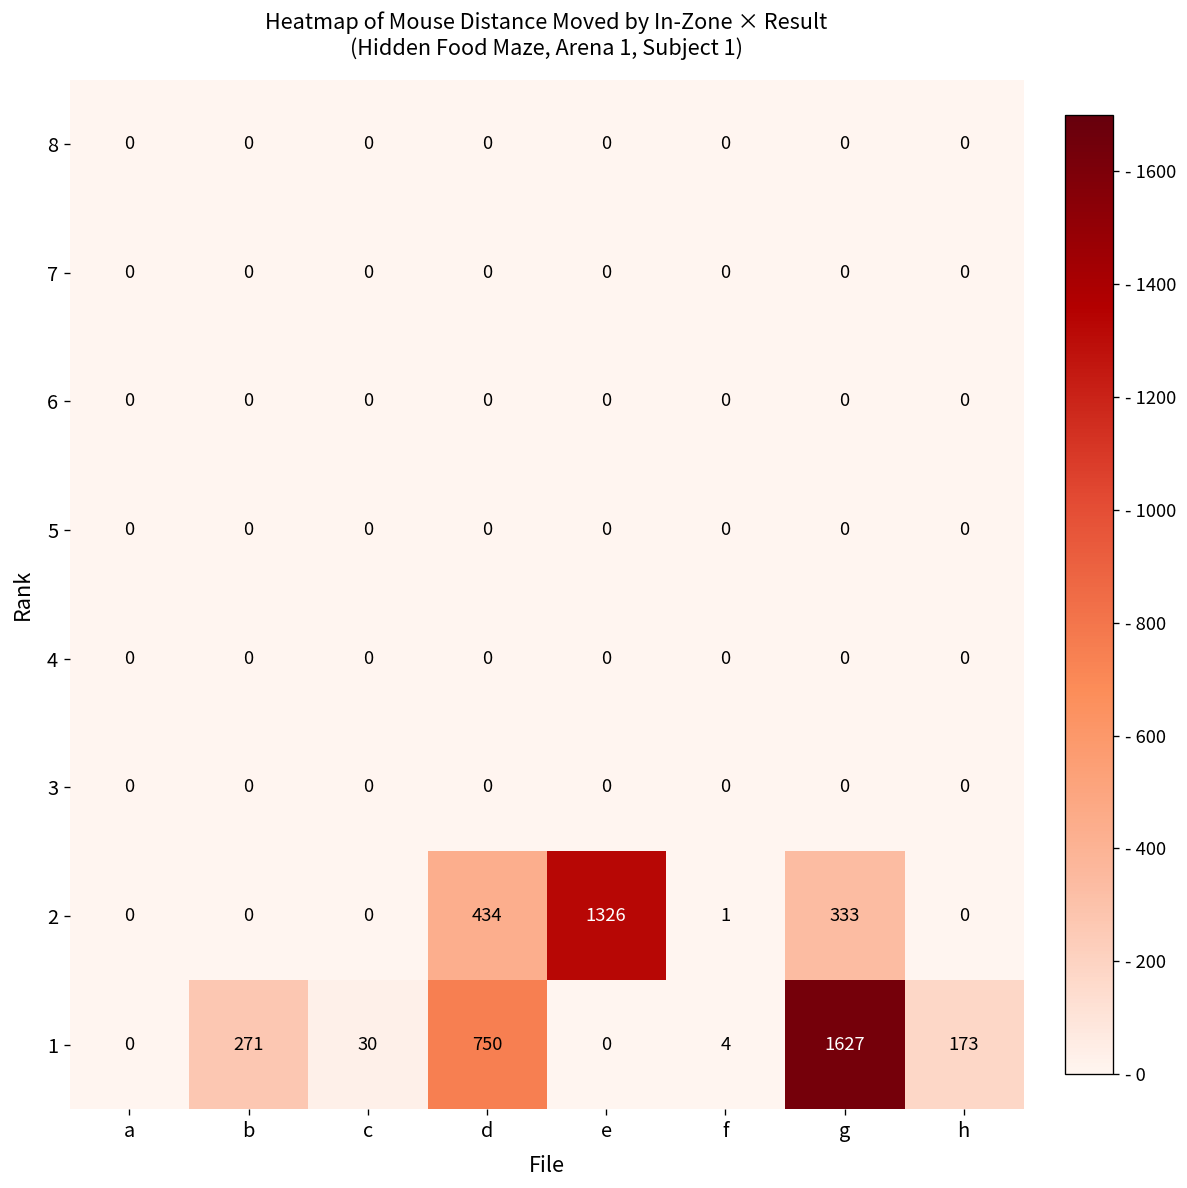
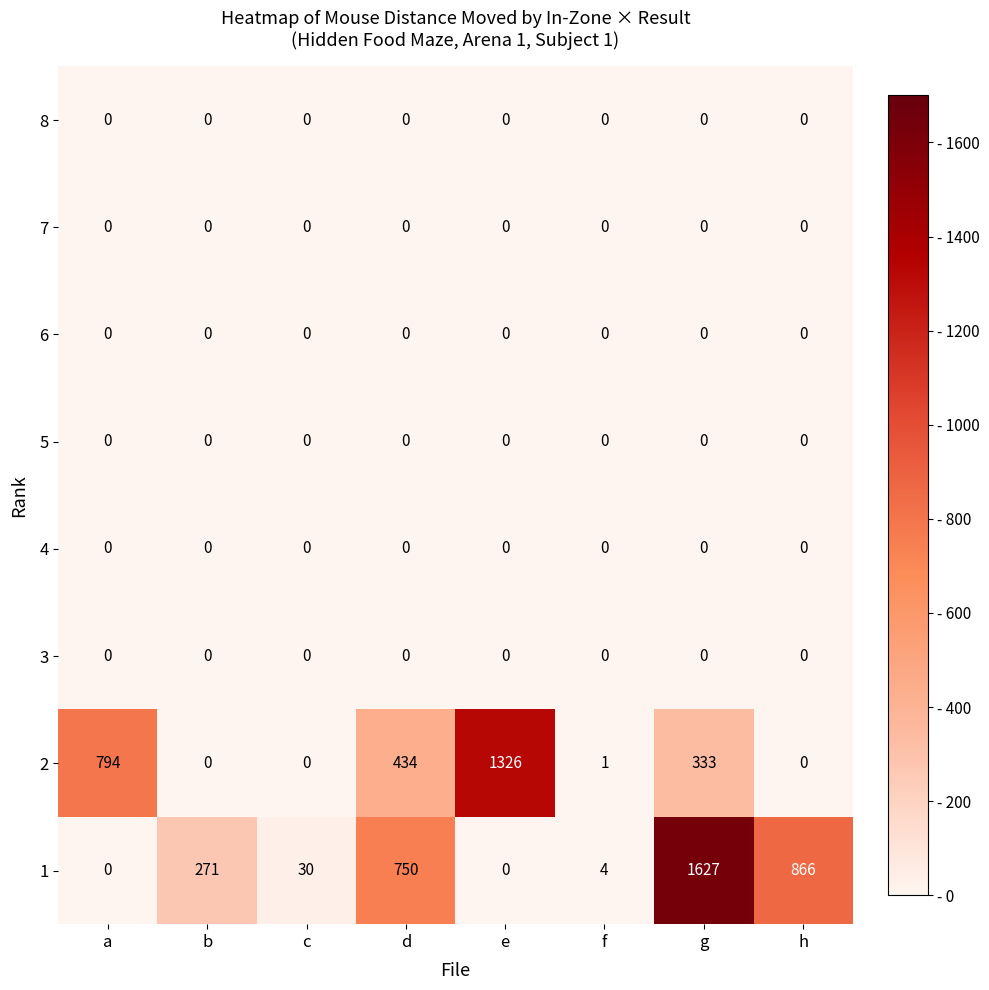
  {
    "8": {
      "a": 0,
      "b": 0,
      "c": 0,
      "d": 0,
      "e": 0,
      "f": 0,
      "g": 0,
      "h": 0
    },
    "7": {
      "a": 0,
      "b": 0,
      "c": 0,
      "d": 0,
      "e": 0,
      "f": 0,
      "g": 0,
      "h": 0
    },
    "6": {
      "a": 0,
      "b": 0,
      "c": 0,
      "d": 0,
      "e": 0,
      "f": 0,
      "g": 0,
      "h": 0
    },
    "5": {
      "a": 0,
      "b": 0,
      "c": 0,
      "d": 0,
      "e": 0,
      "f": 0,
      "g": 0,
      "h": 0
    },
    "4": {
      "a": 0,
      "b": 0,
      "c": 0,
      "d": 0,
      "e": 0,
      "f": 0,
      "g": 0,
      "h": 0
    },
    "3": {
      "a": 0,
      "b": 0,
      "c": 0,
      "d": 0,
      "e": 0,
      "f": 0,
      "g": 0,
      "h": 0
    },
    "2": {
-     "a": 0,
+     "a": 794,
      "b": 0,
      "c": 0,
      "d": 434,
      "e": 1326,
      "f": 1,
      "g": 333,
      "h": 0
    },
    "1": {
      "a": 0,
      "b": 271,
      "c": 30,
      "d": 750,
      "e": 0,
      "f": 4,
      "g": 1627,
-     "h": 173
+     "h": 866
    }
  }
